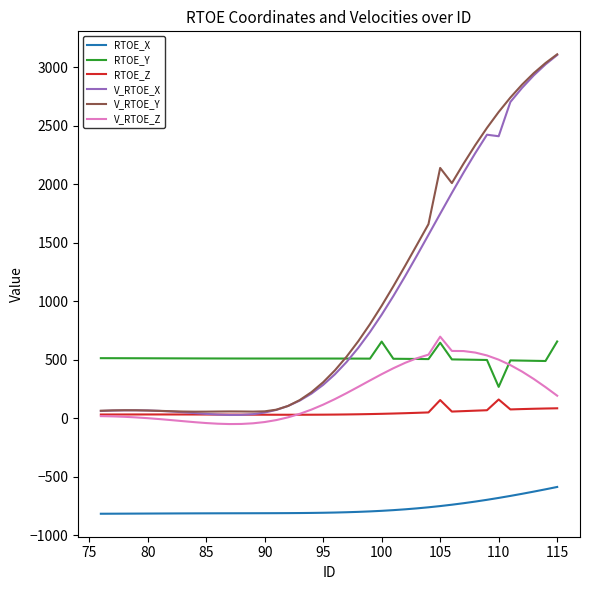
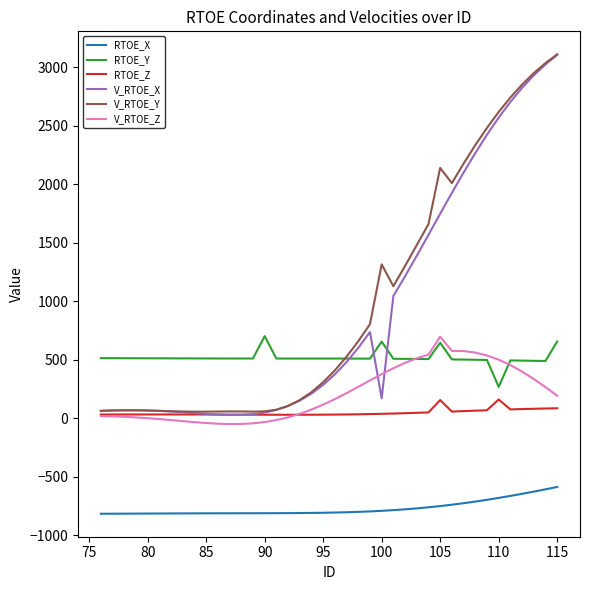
  {
    "RTOE_X": {
      "80": -820,
      "85": -810,
      "90": -810,
      "95": -810,
      "100": -790,
      "105": -750,
      "110": -680,
      "115": -590
    },
    "RTOE_Y": {
      "80": 510,
      "85": 510,
-     "90": 510,
+     "90": 700,
      "95": 510,
      "100": 650,
      "105": 640,
      "110": 270,
      "115": 660
    },
    "RTOE_Z": {
      "80": 30,
      "95": 30,
      "100": 40,
      "105": 150,
      "110": 160,
      "115": 80
    },
    "V_RTOE_X": {
      "95": 280,
-     "100": 880,
+     "100": 170,
      "105": 1750,
-     "110": 2410
+     "110": 2570
    },
    "V_RTOE_Y": {
      "95": 310,
-     "100": 960,
+     "100": 1320,
      "105": 2140,
      "110": 2620
    },
    "V_RTOE_Z": {
      "80": 0,
      "85": -40,
      "90": -30,
      "95": 120,
      "100": 380,
      "105": 700,
      "110": 500,
      "115": 190
    }
  }
